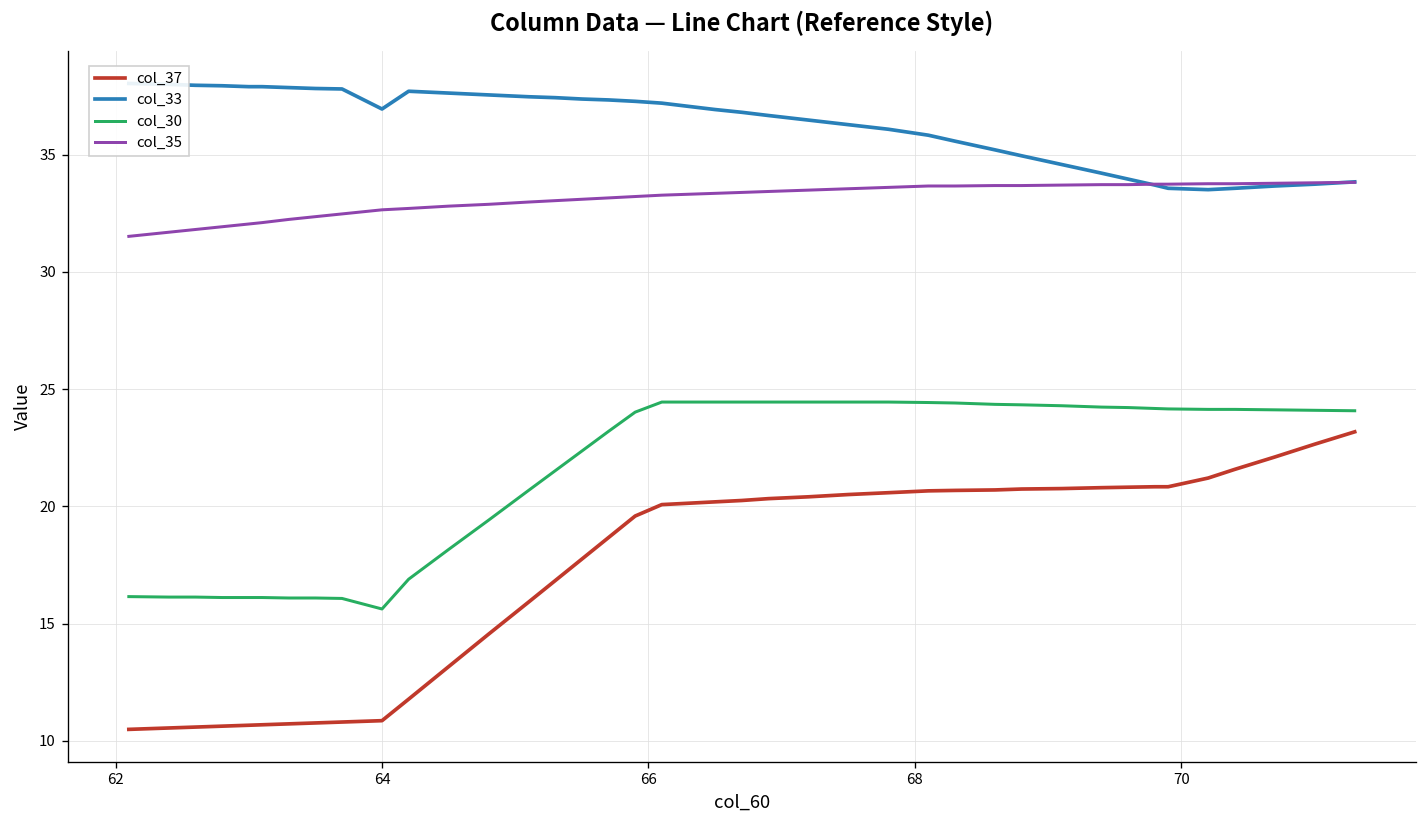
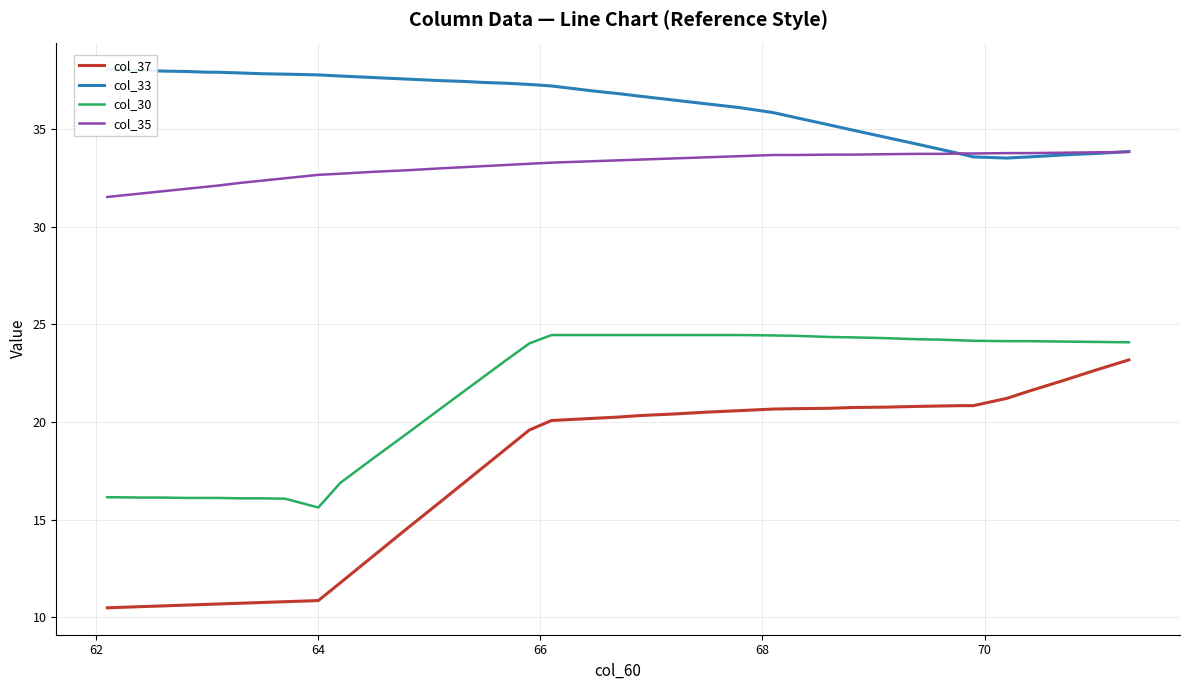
  {
    "col_37": {
      "64": 10.9
    },
    "col_33": {
-     "64": 36.9
+     "64": 37.8
    },
    "col_30": {
      "64": 15.6
    },
    "col_35": {
      "64": 32.6
    }
  }
